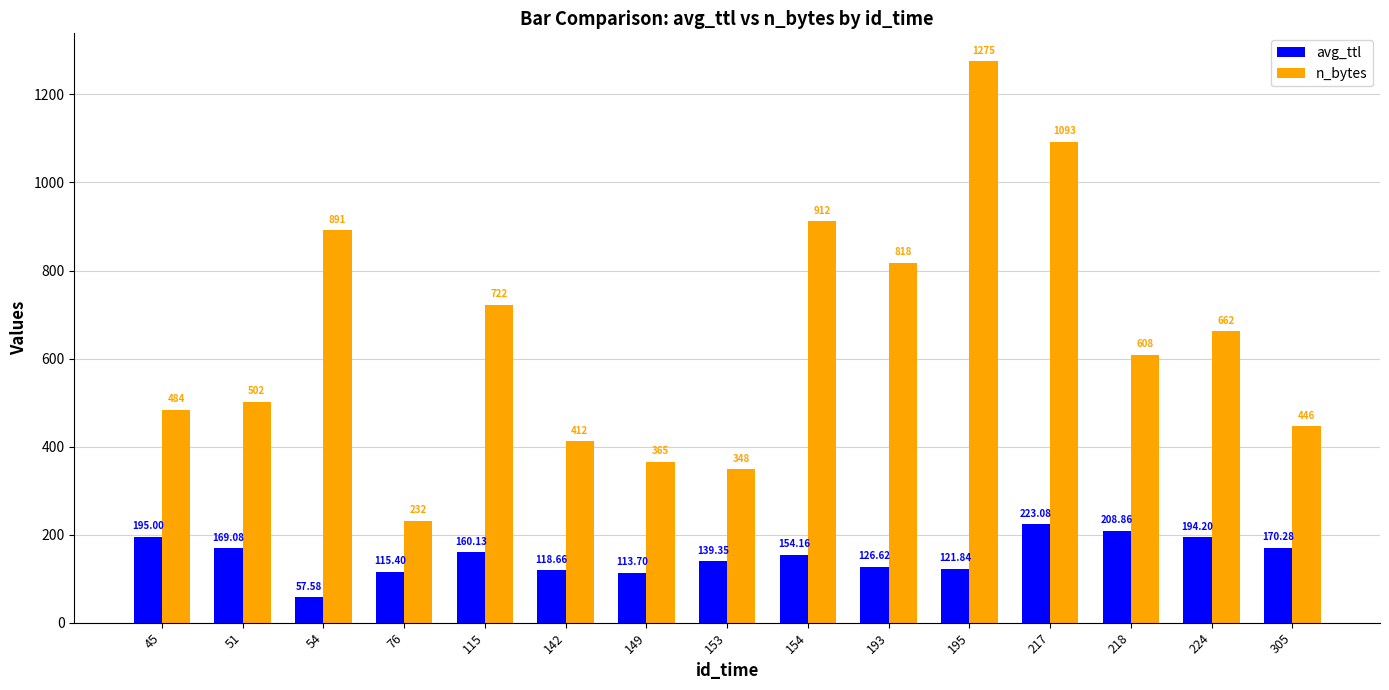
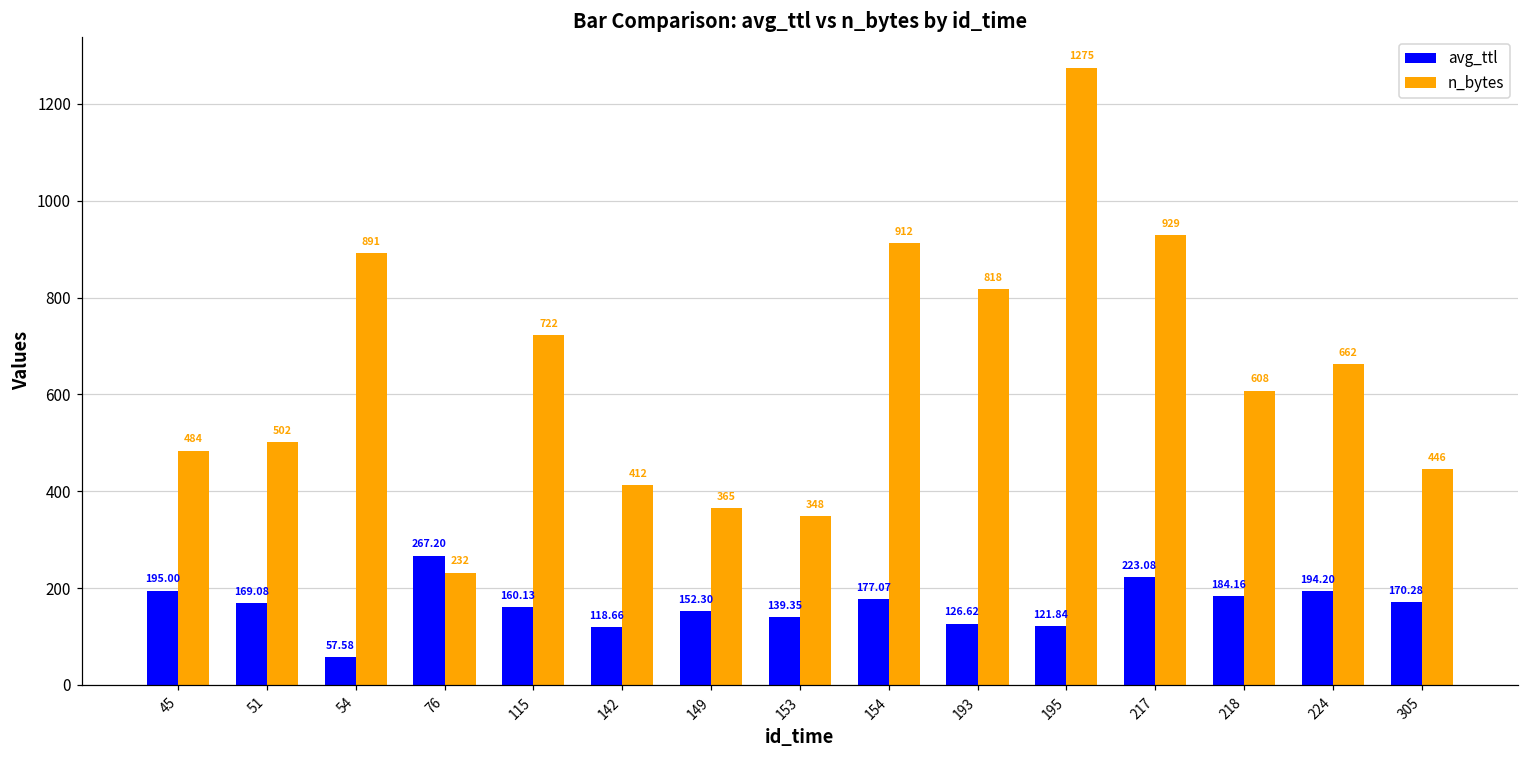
  {
    "avg_ttl": {
      "45": 195.00,
      "51": 169.08,
      "54": 57.58,
-     "76": 115.40,
+     "76": 267.20,
      "115": 160.13,
      "142": 118.66,
-     "149": 113.70,
+     "149": 152.30,
      "153": 139.35,
-     "154": 154.16,
+     "154": 177.07,
      "193": 126.62,
      "195": 121.84,
      "217": 223.08,
-     "218": 208.86,
+     "218": 184.16,
      "224": 194.20,
      "305": 170.28
    },
    "n_bytes": {
      "45": 484,
      "51": 502,
      "54": 891,
      "76": 232,
      "115": 722,
      "142": 412,
      "149": 365,
      "153": 348,
      "154": 912,
      "193": 818,
      "195": 1275,
-     "217": 1093,
+     "217": 929,
      "218": 608,
      "224": 662,
      "305": 446
    }
  }
